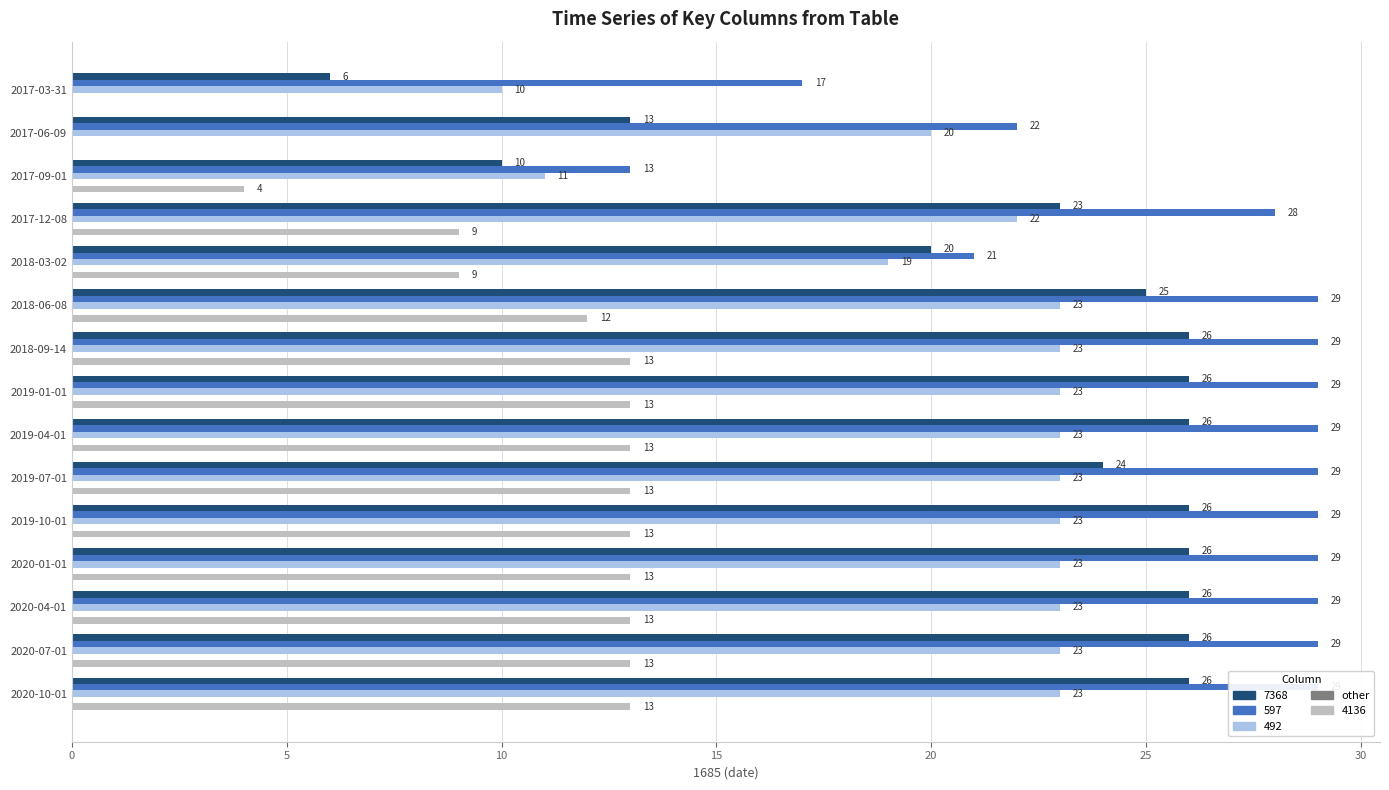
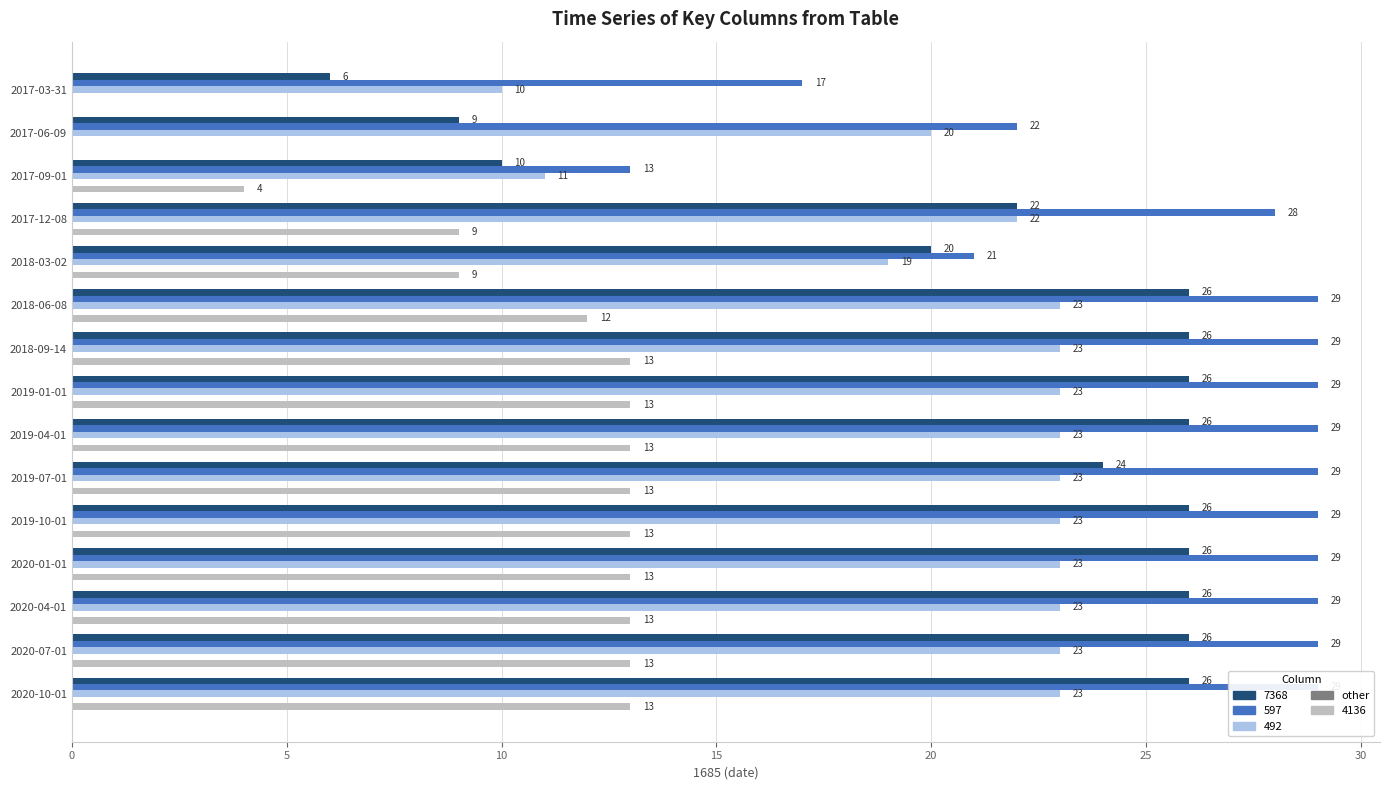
  {
    "7368": {
      "2017-03-31": 6,
-     "2017-06-09": 13,
+     "2017-06-09": 9,
      "2017-09-01": 10,
-     "2017-12-08": 23,
+     "2017-12-08": 22,
      "2018-03-02": 20,
-     "2018-06-08": 25,
+     "2018-06-08": 26,
      "2018-09-14": 26,
      "2019-01-01": 26,
      "2019-04-01": 26,
      "2019-07-01": 24,
      "2019-10-01": 26,
      "2020-01-01": 26,
      "2020-04-01": 26,
      "2020-07-01": 26,
      "2020-10-01": 26
    },
    "597": {
      "2017-03-31": 17,
      "2017-06-09": 22,
      "2017-09-01": 13,
      "2017-12-08": 28,
      "2018-03-02": 21,
      "2018-06-08": 29,
      "2018-09-14": 29,
      "2019-01-01": 29,
      "2019-04-01": 29,
      "2019-07-01": 29,
      "2019-10-01": 29,
      "2020-01-01": 29,
      "2020-04-01": 29,
      "2020-07-01": 29
    },
    "other": {
      "2017-03-31": 0.0,
      "2017-06-09": 0.0,
      "2017-09-01": 0.0,
      "2017-12-08": 0.0,
      "2018-03-02": 0.0,
      "2018-06-08": 0.0,
      "2018-09-14": 0.0,
      "2019-01-01": 0.0,
      "2019-04-01": 0.0,
      "2019-07-01": 0.0,
      "2019-10-01": 0.0,
      "2020-01-01": 0.0,
      "2020-04-01": 0.0,
      "2020-07-01": 0.0,
      "2020-10-01": 0.0
    }
  }
